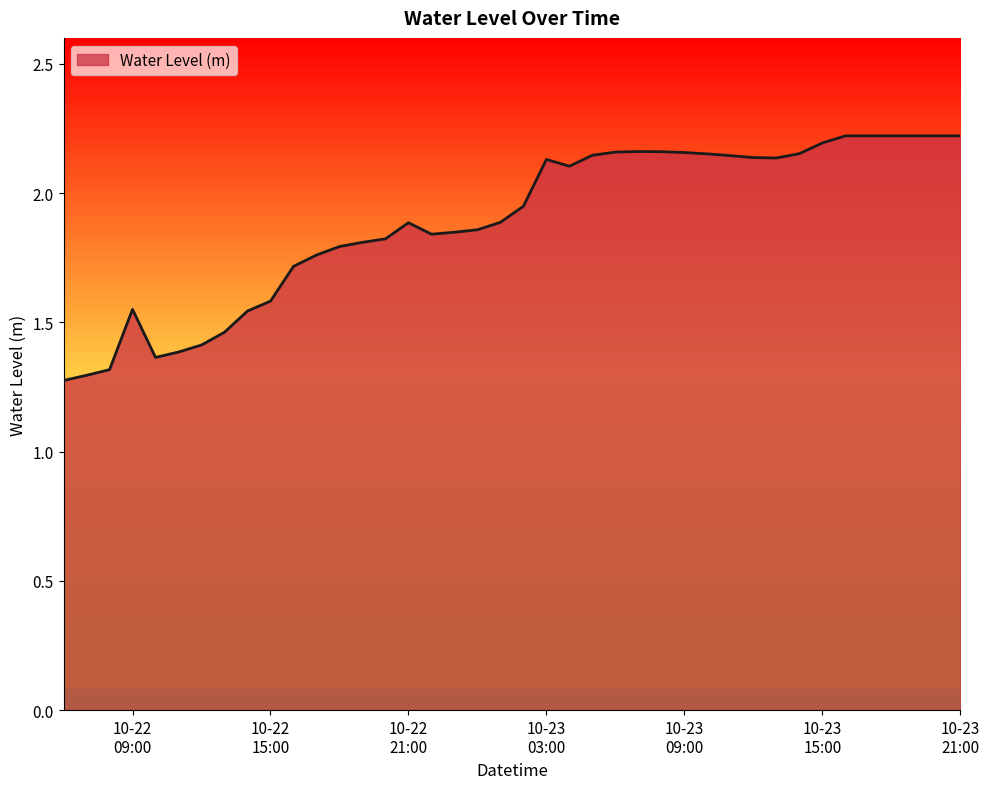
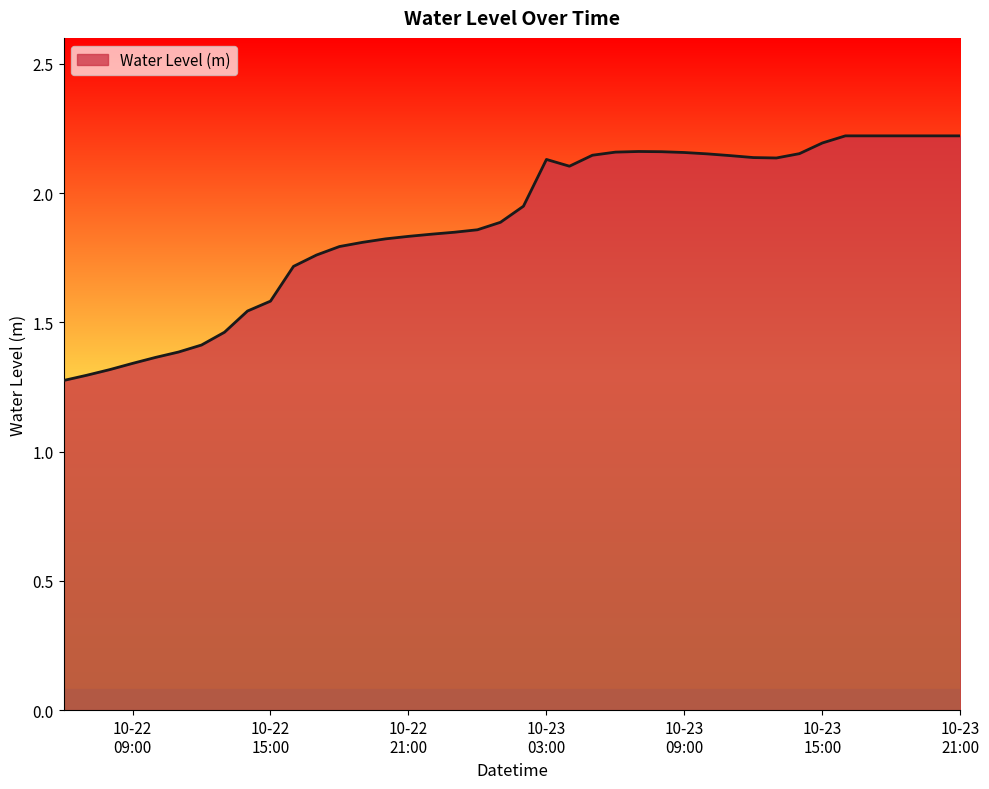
  {
-   "10-22 09:00": 1.55,
+   "10-22 09:00": 1.34,
    "10-22 15:00": 1.58,
-   "10-22 21:00": 1.89,
+   "10-22 21:00": 1.83,
    "10-23 03:00": 2.13,
    "10-23 09:00": 2.16,
    "10-23 15:00": 2.19,
    "10-23 21:00": 2.22
  }
